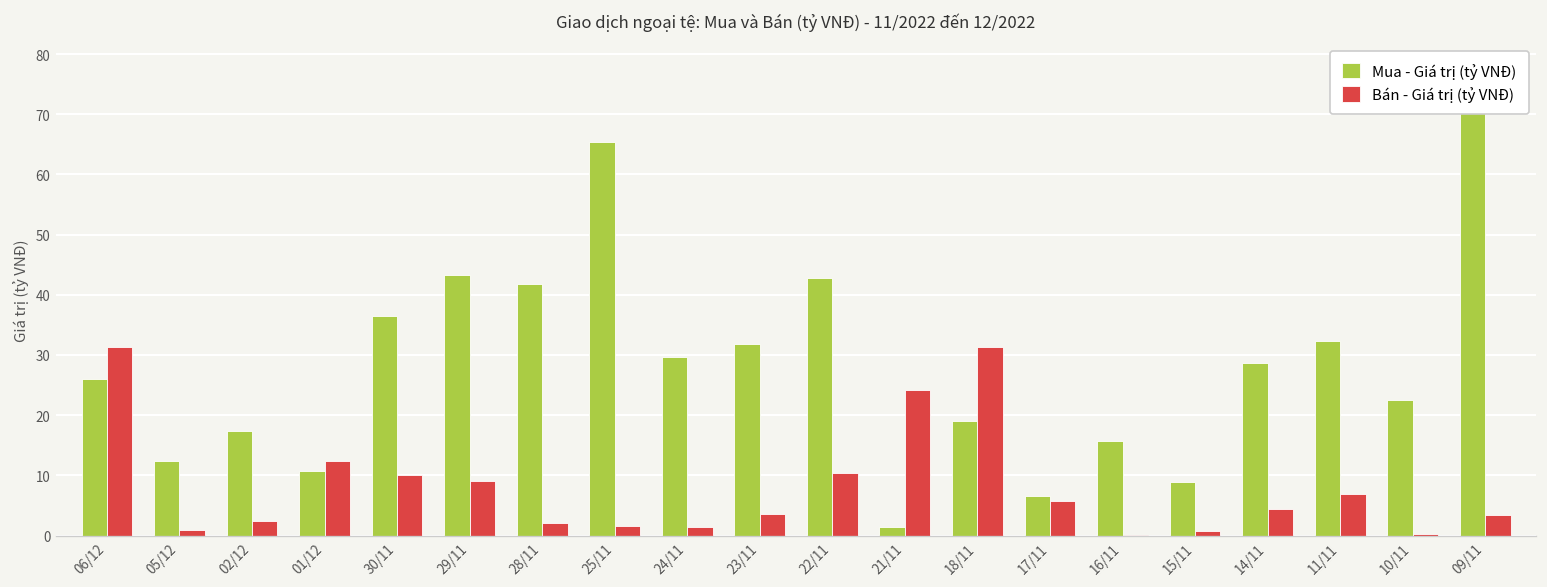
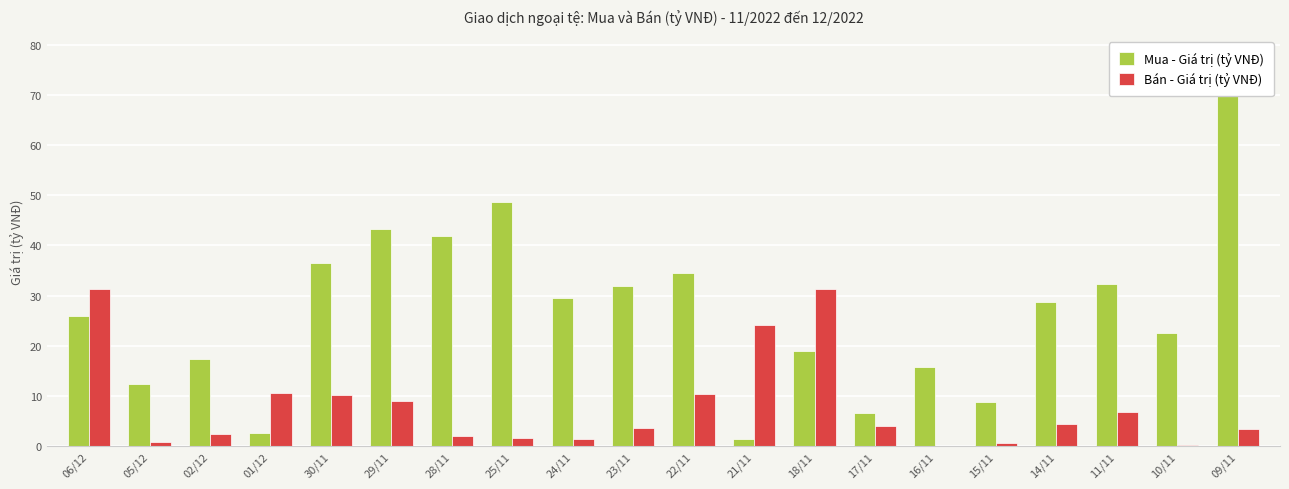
  {
    "Mua - Giá trị (tỷ VNĐ)": {
      "06/12": 26,
      "05/12": 12,
      "02/12": 17,
-     "01/12": 11,
+     "01/12": 3,
      "30/11": 37,
      "29/11": 43,
      "28/11": 42,
-     "25/11": 65,
+     "25/11": 49,
      "24/11": 30,
      "23/11": 32,
-     "22/11": 43,
+     "22/11": 34,
      "21/11": 1,
      "18/11": 19,
      "17/11": 7,
      "16/11": 16,
      "15/11": 9,
      "14/11": 29,
      "11/11": 32,
      "10/11": 22
    },
    "Bán - Giá trị (tỷ VNĐ)": {
      "06/12": 31,
      "05/12": 1,
      "02/12": 2,
-     "01/12": 12,
+     "01/12": 11,
      "30/11": 10,
      "29/11": 9,
      "28/11": 2,
      "25/11": 2,
      "24/11": 1,
      "23/11": 4,
      "22/11": 10,
      "21/11": 24,
      "18/11": 31,
-     "17/11": 6,
+     "17/11": 4,
      "15/11": 1,
      "14/11": 4,
      "11/11": 7,
      "09/11": 3
    }
  }
